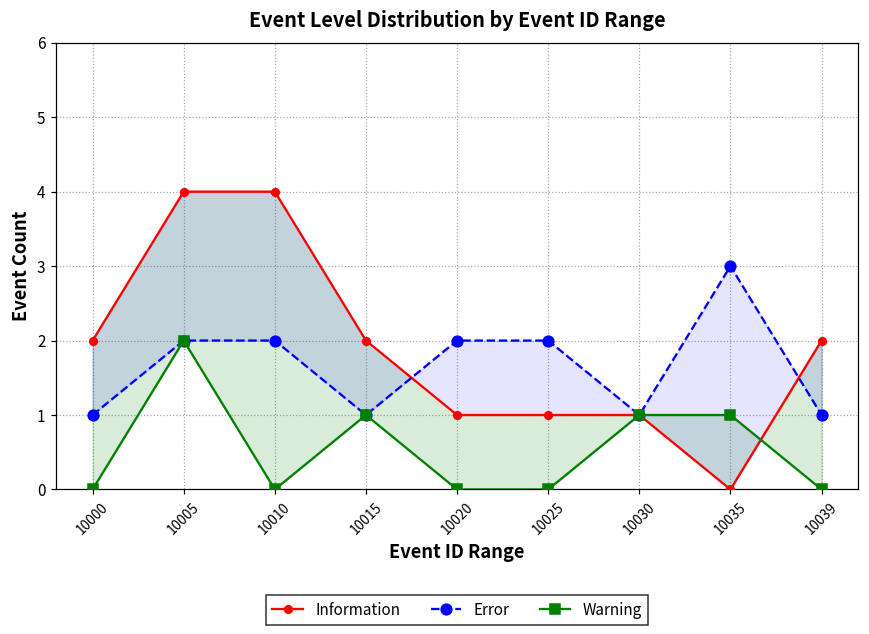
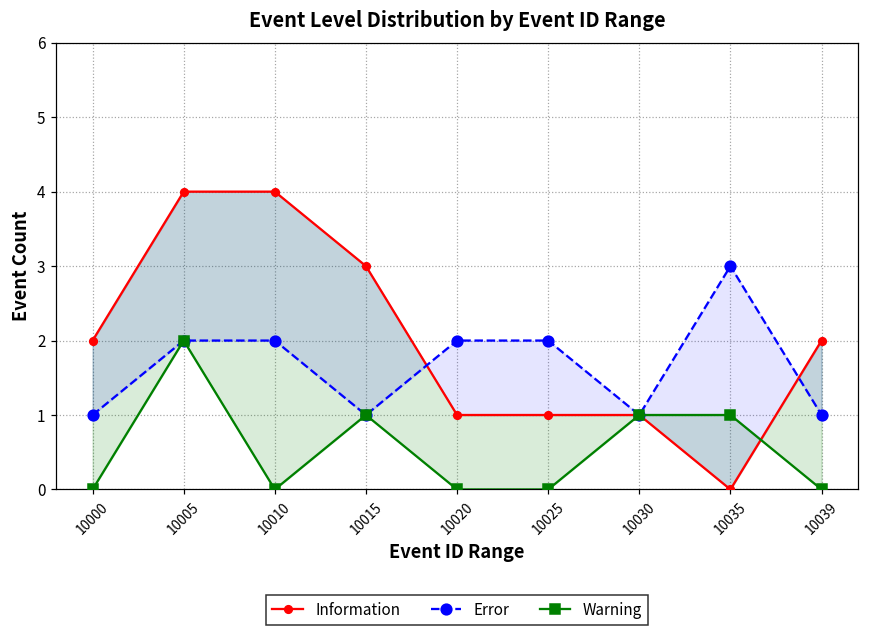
  {
    "Information": {
-     "10015": 2,
+     "10015": 3,
      "10035": 0
    }
  }
